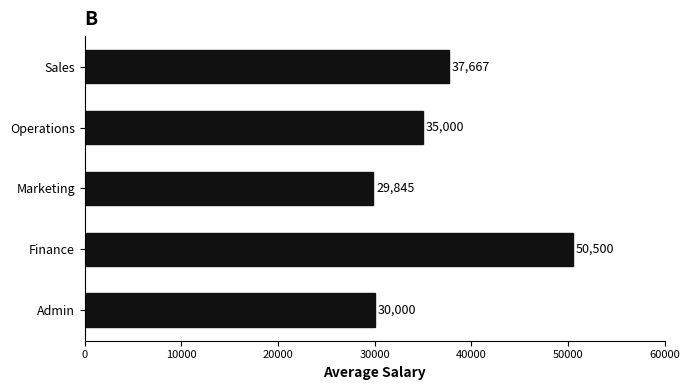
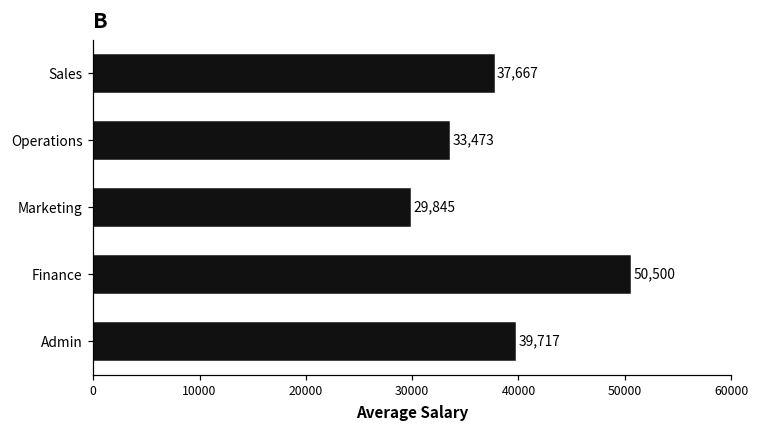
  {
    "Sales": "37,667",
-   "Operations": "35,000",
+   "Operations": "33,473",
    "Marketing": "29,845",
    "Finance": "50,500",
-   "Admin": "30,000"
+   "Admin": "39,717"
  }
